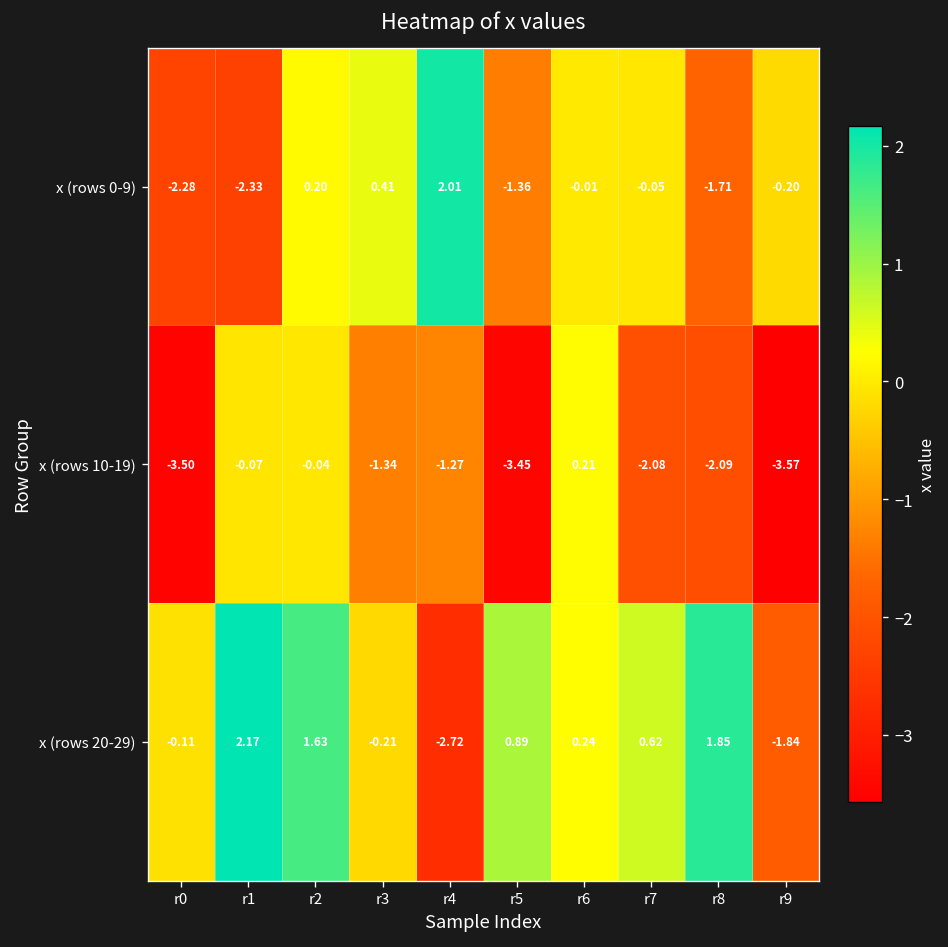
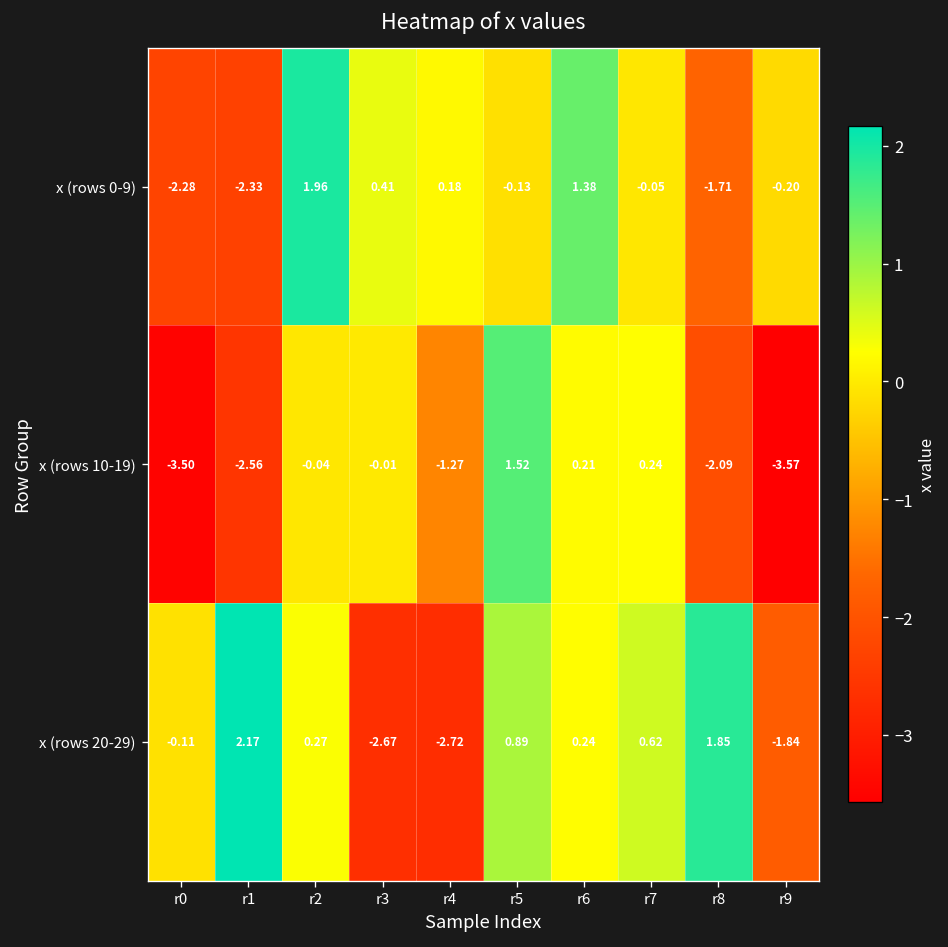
  {
    "x (rows 0-9)": {
      "r0": -2.28,
      "r1": -2.33,
-     "r2": 0.20,
+     "r2": 1.96,
      "r3": 0.41,
-     "r4": 2.01,
-     "r5": -1.36,
-     "r6": -0.01,
+     "r4": 0.18,
+     "r5": -0.13,
+     "r6": 1.38,
      "r7": -0.05,
      "r8": -1.71,
      "r9": -0.20
    },
    "x (rows 10-19)": {
      "r0": -3.50,
-     "r1": -0.07,
+     "r1": -2.56,
      "r2": -0.04,
-     "r3": -1.34,
+     "r3": -0.01,
      "r4": -1.27,
-     "r5": -3.45,
+     "r5": 1.52,
      "r6": 0.21,
-     "r7": -2.08,
+     "r7": 0.24,
      "r8": -2.09,
      "r9": -3.57
    },
    "x (rows 20-29)": {
      "r0": -0.11,
      "r1": 2.17,
-     "r2": 1.63,
-     "r3": -0.21,
+     "r2": 0.27,
+     "r3": -2.67,
      "r4": -2.72,
      "r5": 0.89,
      "r6": 0.24,
      "r7": 0.62,
      "r8": 1.85,
      "r9": -1.84
    }
  }
